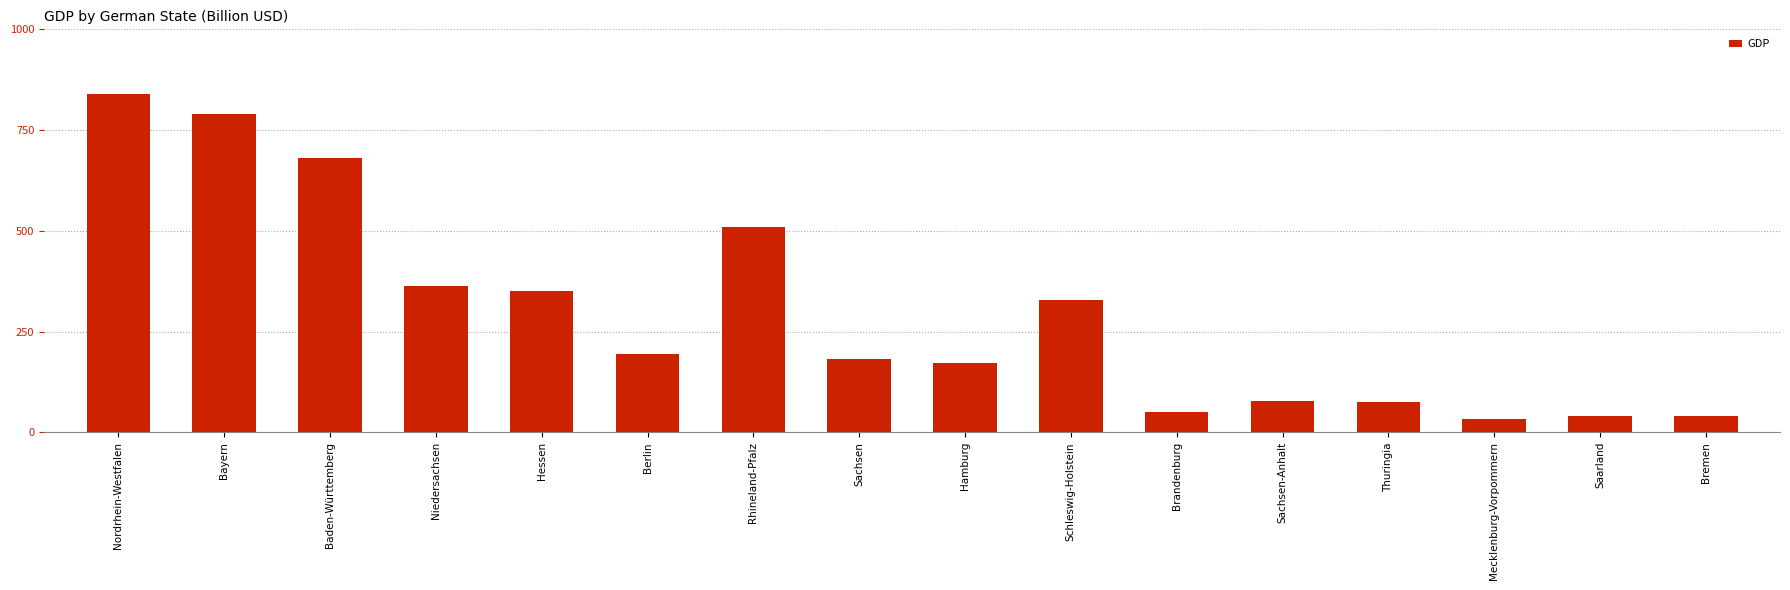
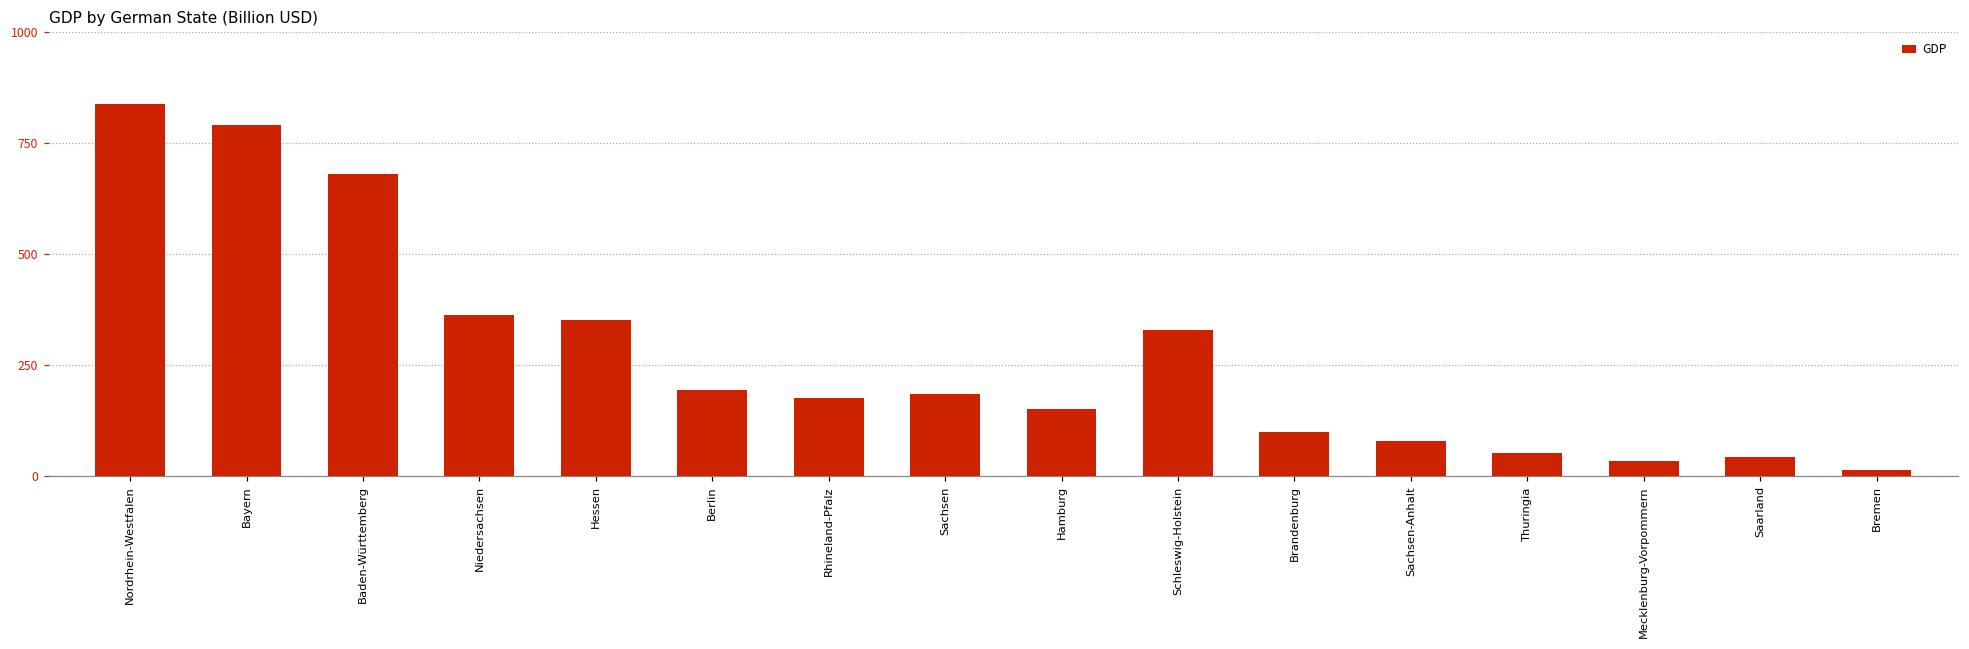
  {
    "Nordrhein-Westfalen": 840,
    "Bayern": 790,
    "Baden-Württemberg": 680,
    "Niedersachsen": 360,
    "Hessen": 350,
    "Berlin": 190,
-   "Rhineland-Pfalz": 510,
+   "Rhineland-Pfalz": 170,
    "Sachsen": 180,
-   "Hamburg": 170,
+   "Hamburg": 150,
    "Schleswig-Holstein": 330,
-   "Brandenburg": 50,
+   "Brandenburg": 100,
    "Sachsen-Anhalt": 80,
-   "Thuringia": 80,
+   "Thuringia": 50,
    "Mecklenburg-Vorpommern": 30,
    "Saarland": 40,
-   "Bremen": 40
+   "Bremen": 10
  }
